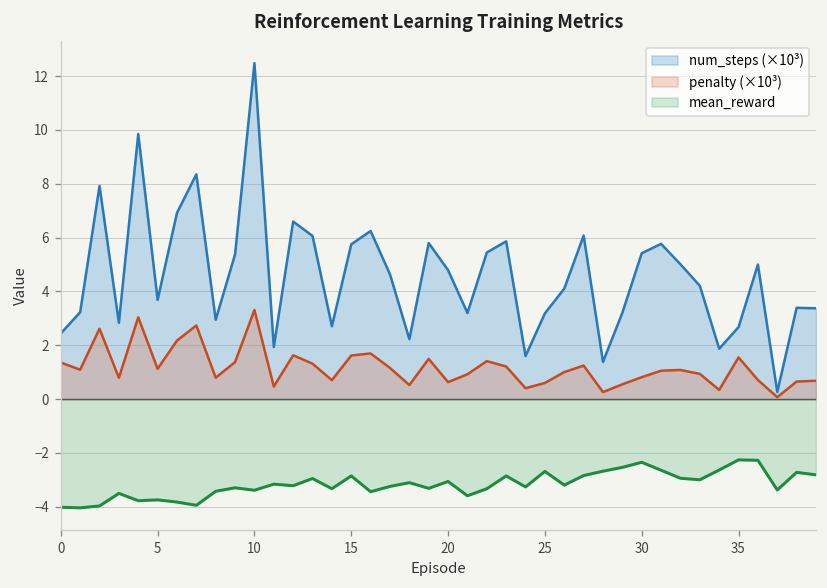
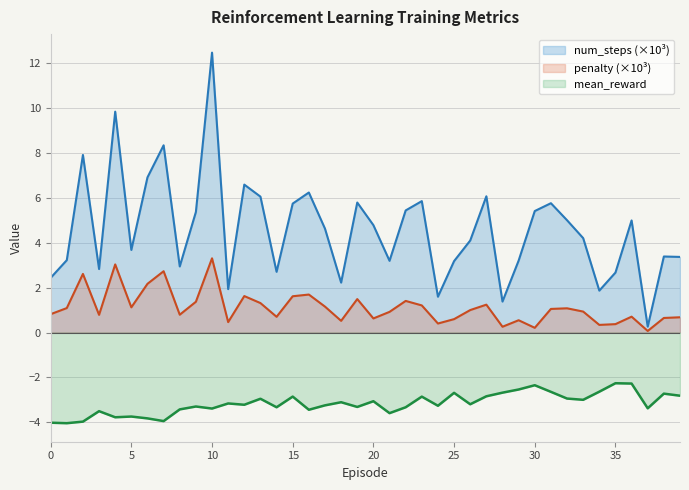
  {
    "penalty (×10³)": {
-     "0": 1.4,
+     "0": 0.8,
      "5": 1.1,
      "10": 3.3,
      "15": 1.6,
      "20": 0.6,
      "25": 0.6,
-     "30": 0.8,
-     "35": 1.5
+     "30": 0.2,
+     "35": 0.4
    }
  }
